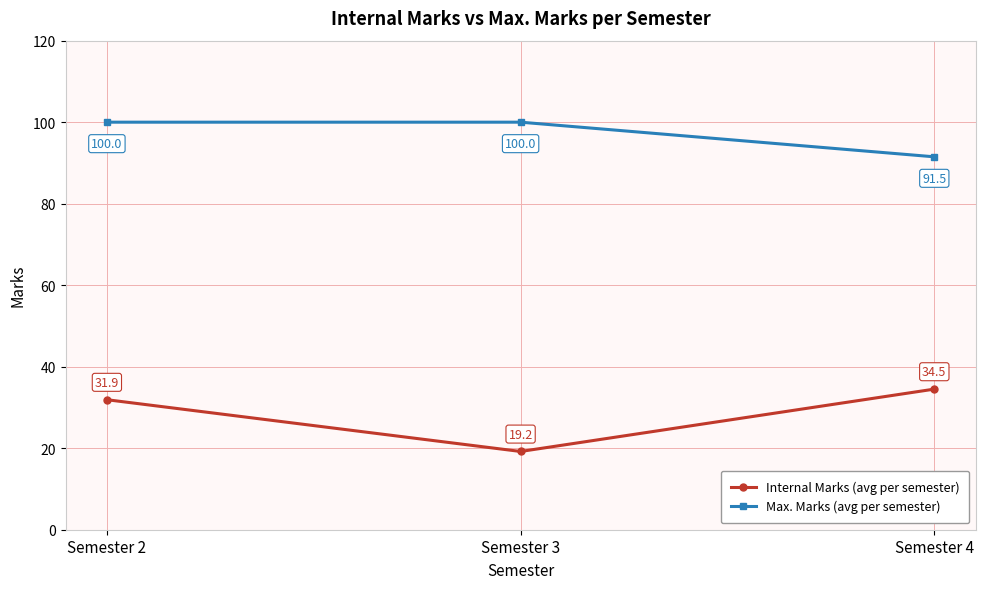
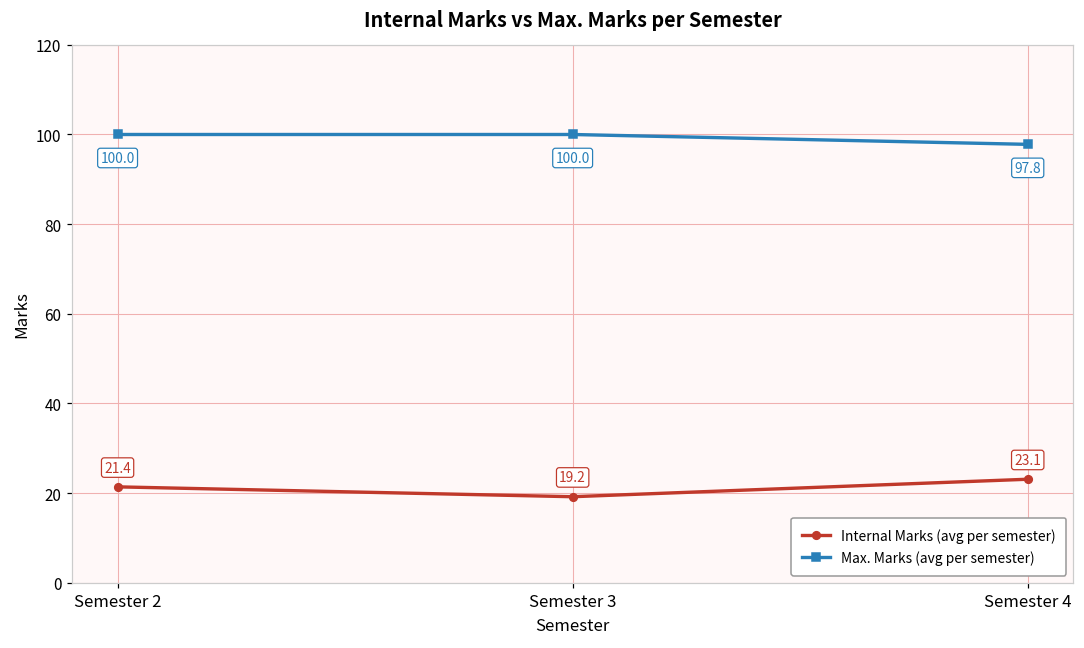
  {
    "Internal Marks (avg per semester)": {
-     "Semester 2": 31.9,
-     "Semester 4": 34.5
+     "Semester 2": 21.4,
+     "Semester 4": 23.1
    },
    "Max. Marks (avg per semester)": {
-     "Semester 4": 91.5
+     "Semester 4": 97.8
    }
  }
